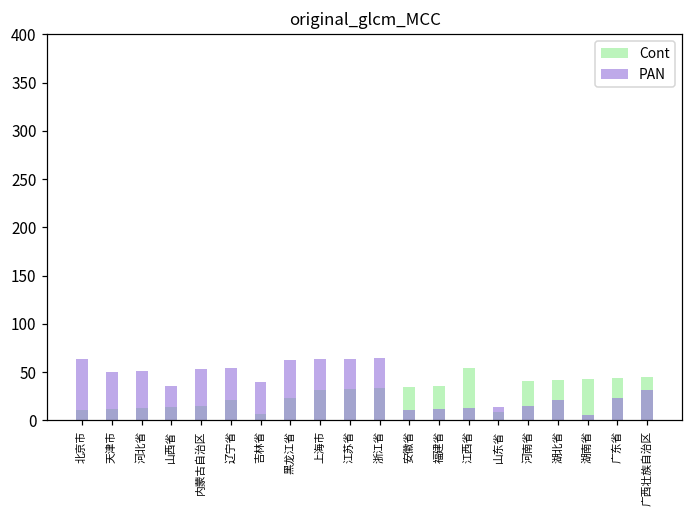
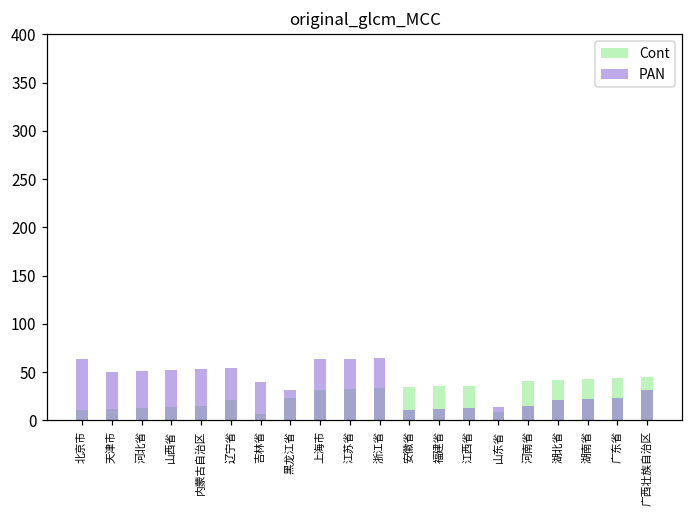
  {
    "Cont": {
      "安徽省": 30,
      "福建省": 40,
-     "江西省": 50,
+     "江西省": 40,
      "河南省": 40,
      "湖北省": 40,
      "湖南省": 40,
      "广东省": 40,
      "广西壮族自治区": 50
    },
    "PAN": {
      "北京市": 60,
      "天津市": 50,
      "河北省": 50,
-     "山西省": 40,
+     "山西省": 50,
      "内蒙古自治区": 50,
      "辽宁省": 50,
      "吉林省": 40,
-     "黑龙江省": 60,
+     "黑龙江省": 30,
      "上海市": 60,
      "江苏省": 60,
      "浙江省": 70,
      "山东省": 10,
-     "湖南省": 10
+     "湖南省": 20
    }
  }
